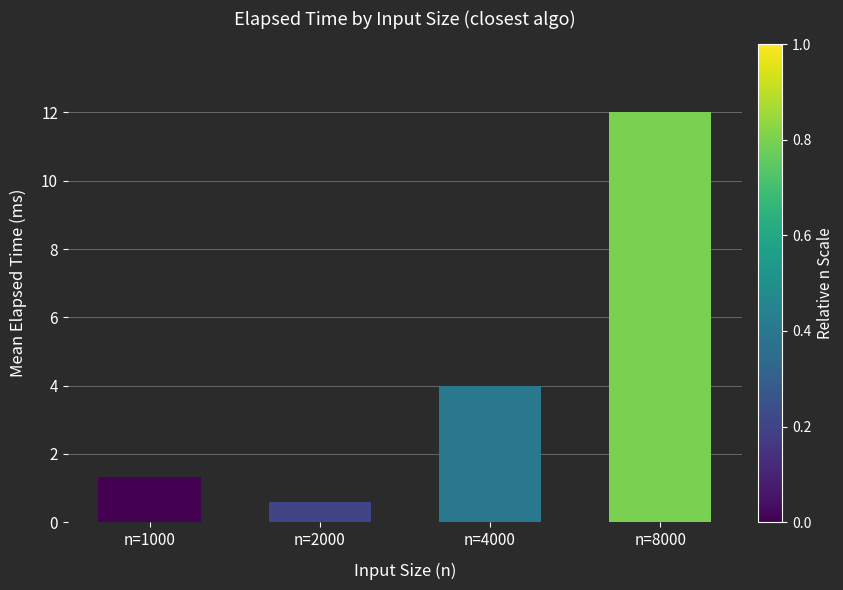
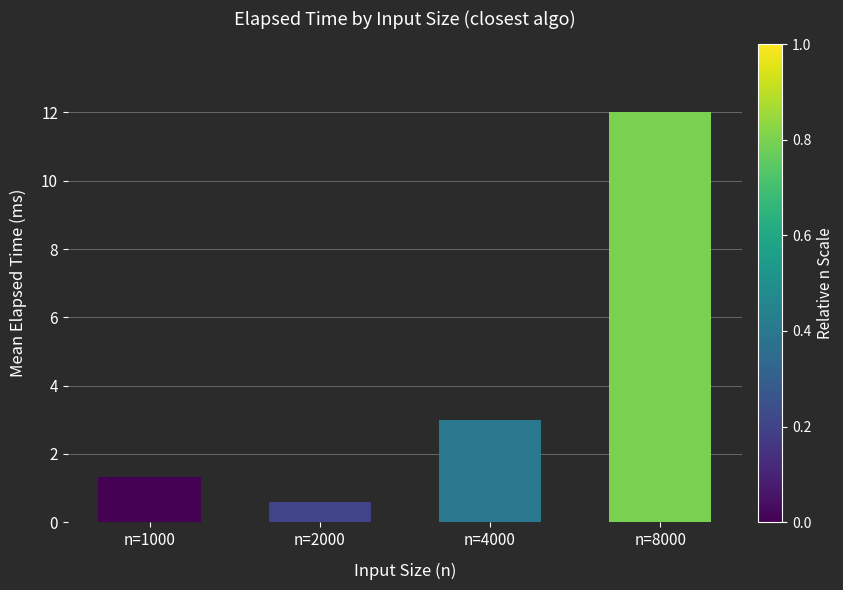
  {
    "n=1000": 1.3,
    "n=2000": 0.6,
-   "n=4000": 4,
+   "n=4000": 3,
    "n=8000": 12
  }
